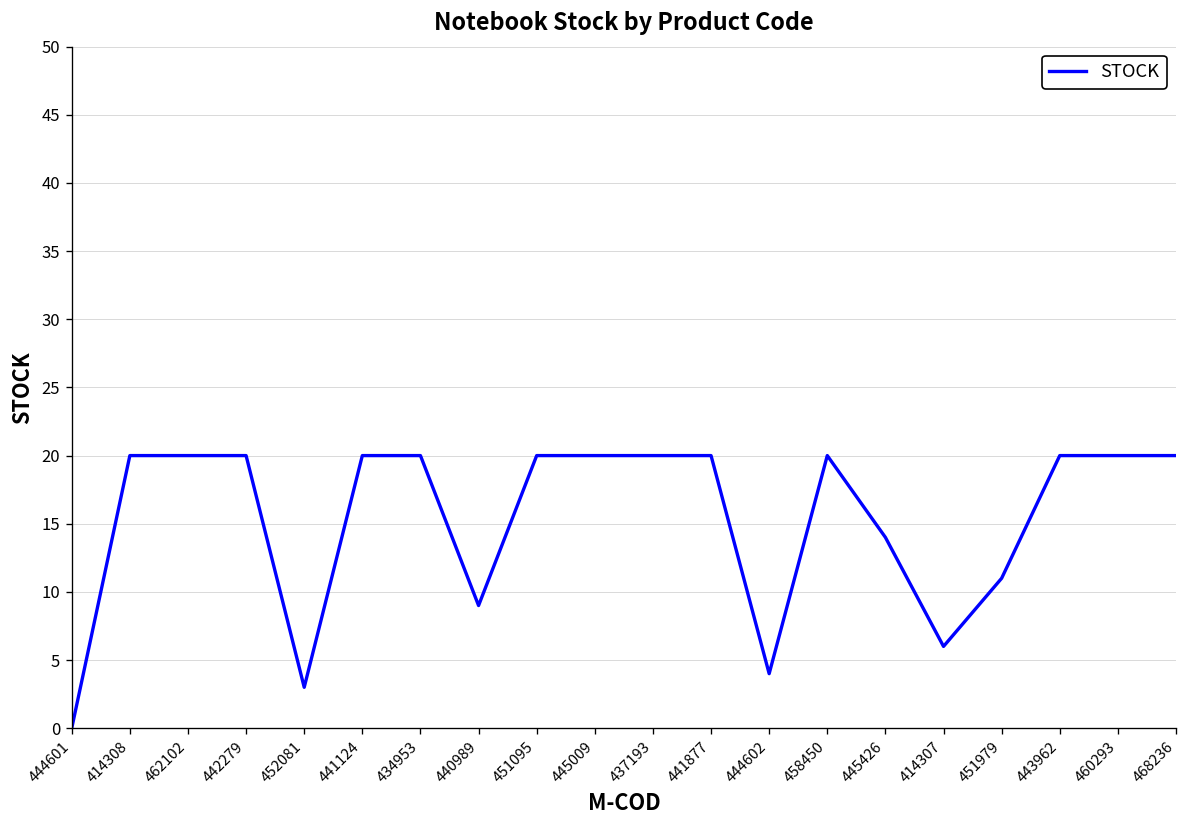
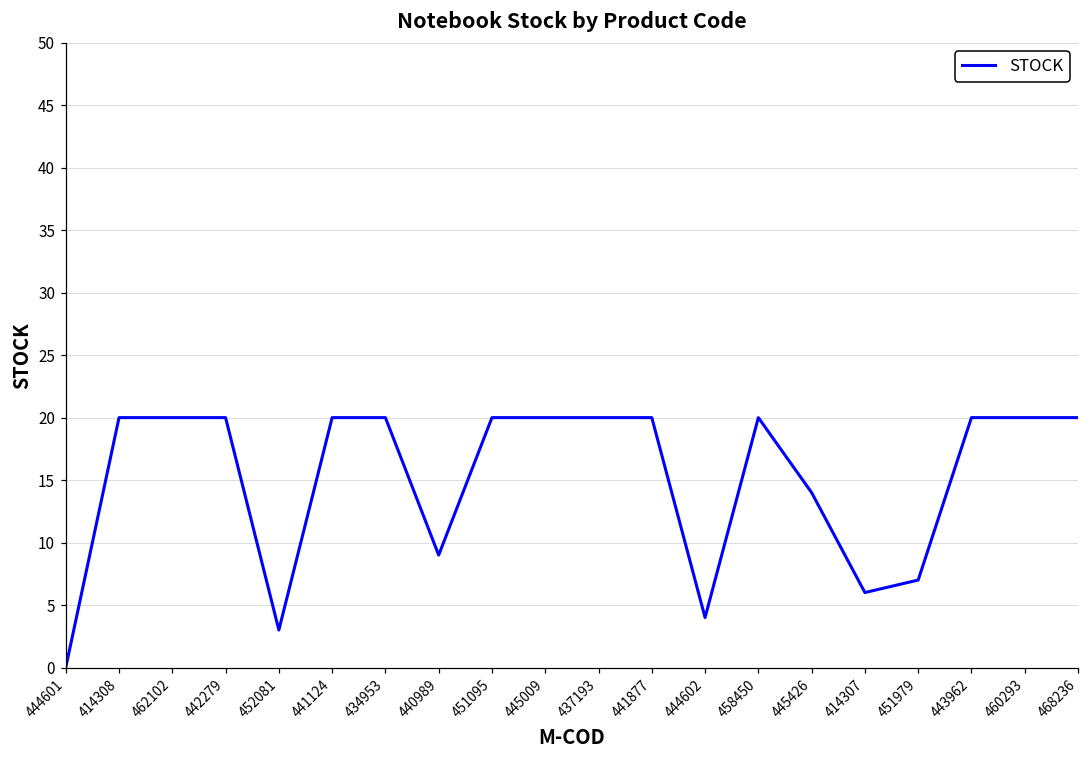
  {
    "444601": 0,
    "414308": 20,
    "462102": 20,
    "442279": 20,
    "452081": 3,
    "441124": 20,
    "434953": 20,
    "440989": 9,
    "451095": 20,
    "445009": 20,
    "437193": 20,
    "441877": 20,
    "444602": 4,
    "458450": 20,
    "445426": 14,
    "414307": 6,
-   "451979": 11,
+   "451979": 7,
    "443962": 20,
    "460293": 20,
    "468236": 20
  }
